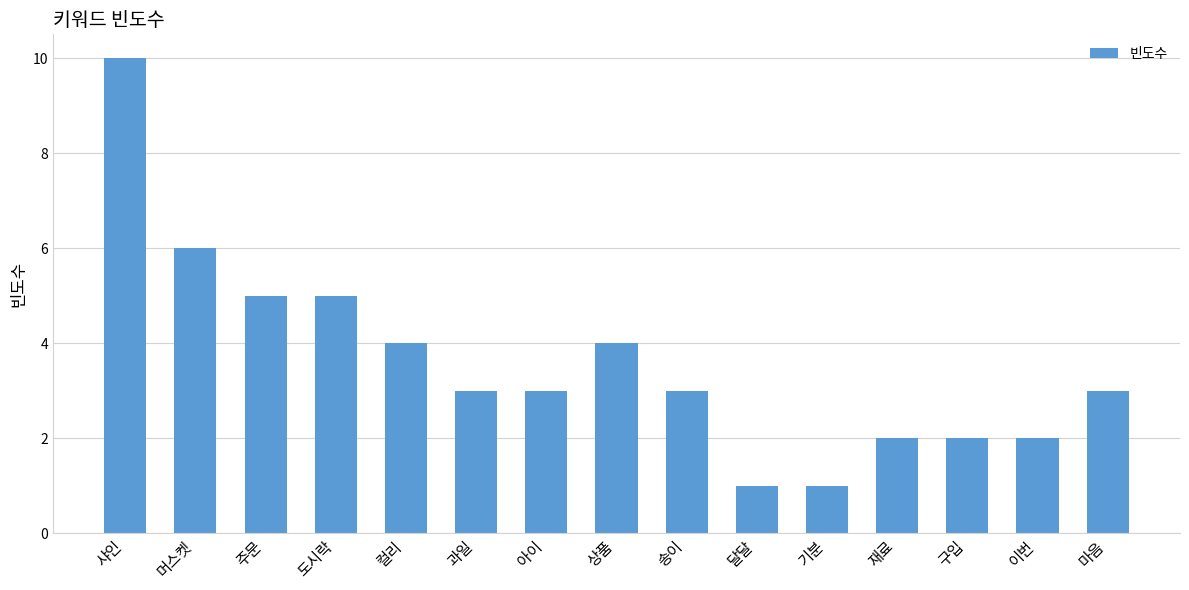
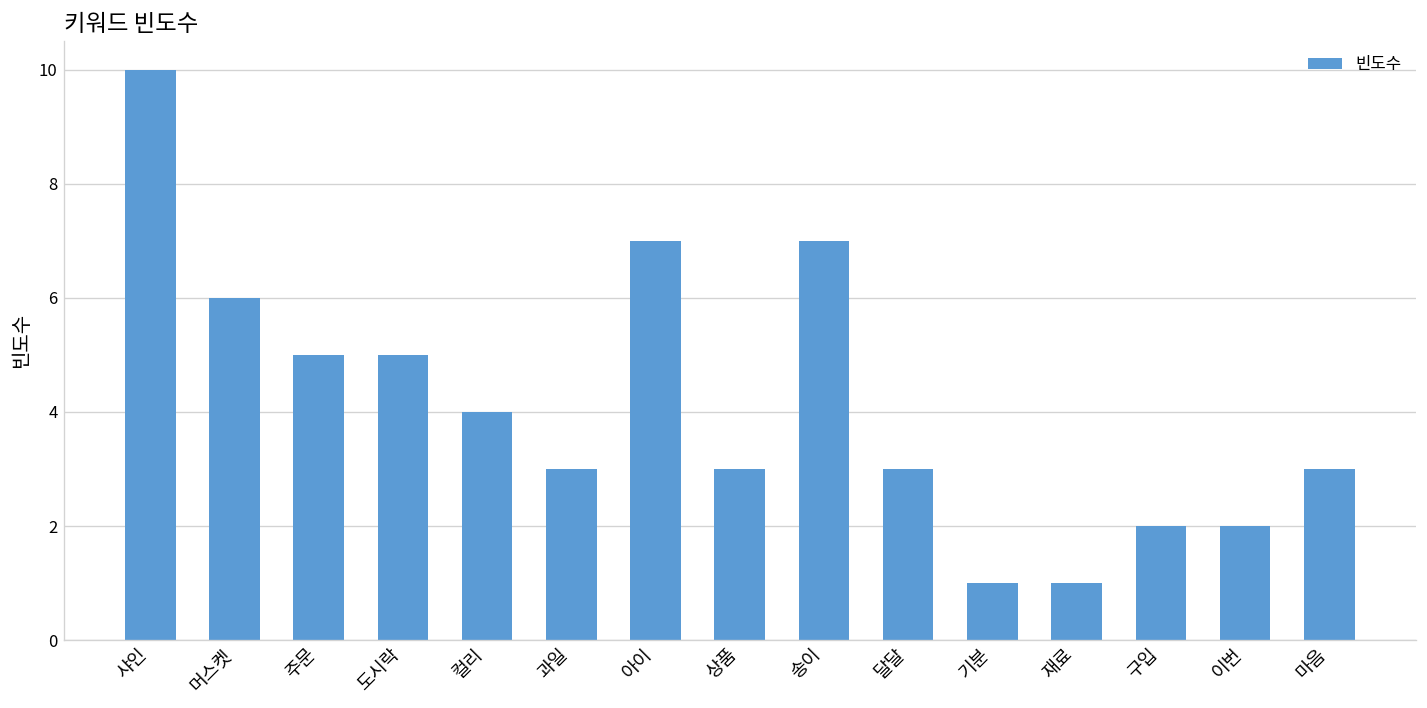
  {
    "샤인": 10,
    "머스켓": 6,
    "주문": 5,
    "도시락": 5,
    "컬리": 4,
    "과일": 3,
-   "아이": 3,
-   "상품": 4,
-   "송이": 3,
-   "달달": 1,
+   "아이": 7,
+   "상품": 3,
+   "송이": 7,
+   "달달": 3,
    "기분": 1,
-   "재료": 2,
+   "재료": 1,
    "구입": 2,
    "이번": 2,
    "마음": 3
  }
